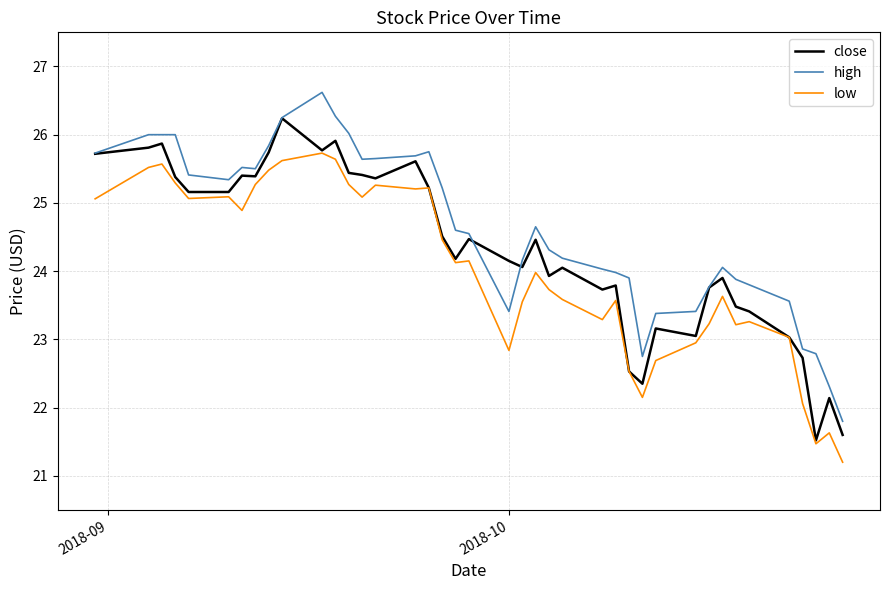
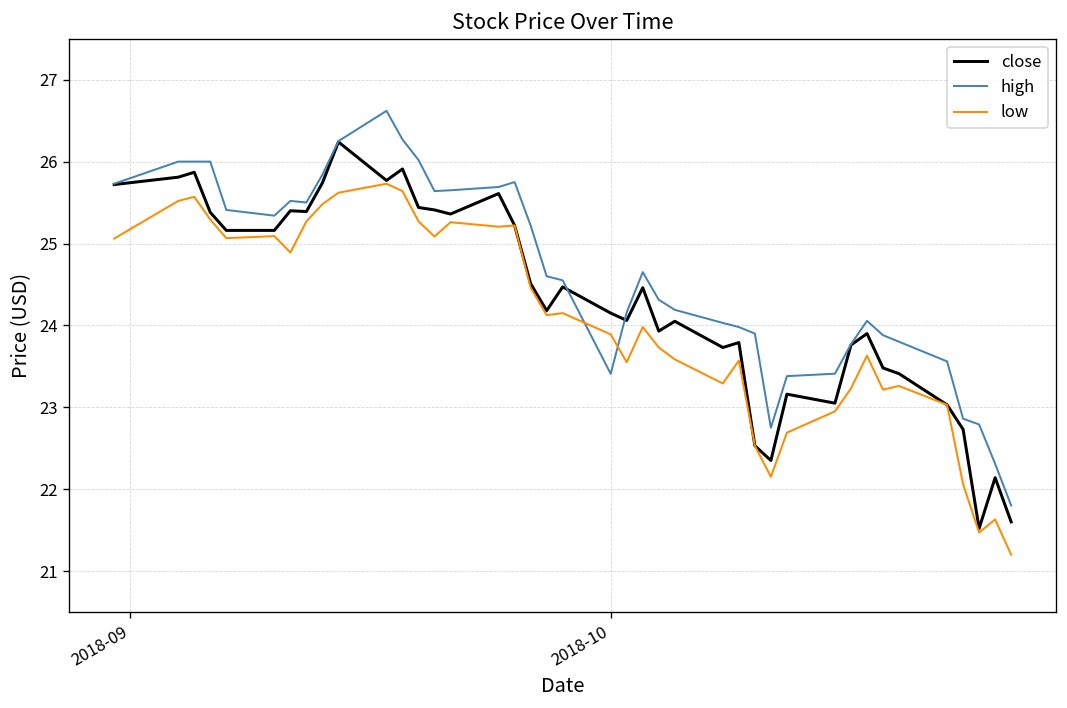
  {
    "close": {
      "2018-10": 24.1
    },
    "high": {
      "2018-10": 23.4
    },
    "low": {
-     "2018-10": 22.8
+     "2018-10": 23.9
    }
  }
